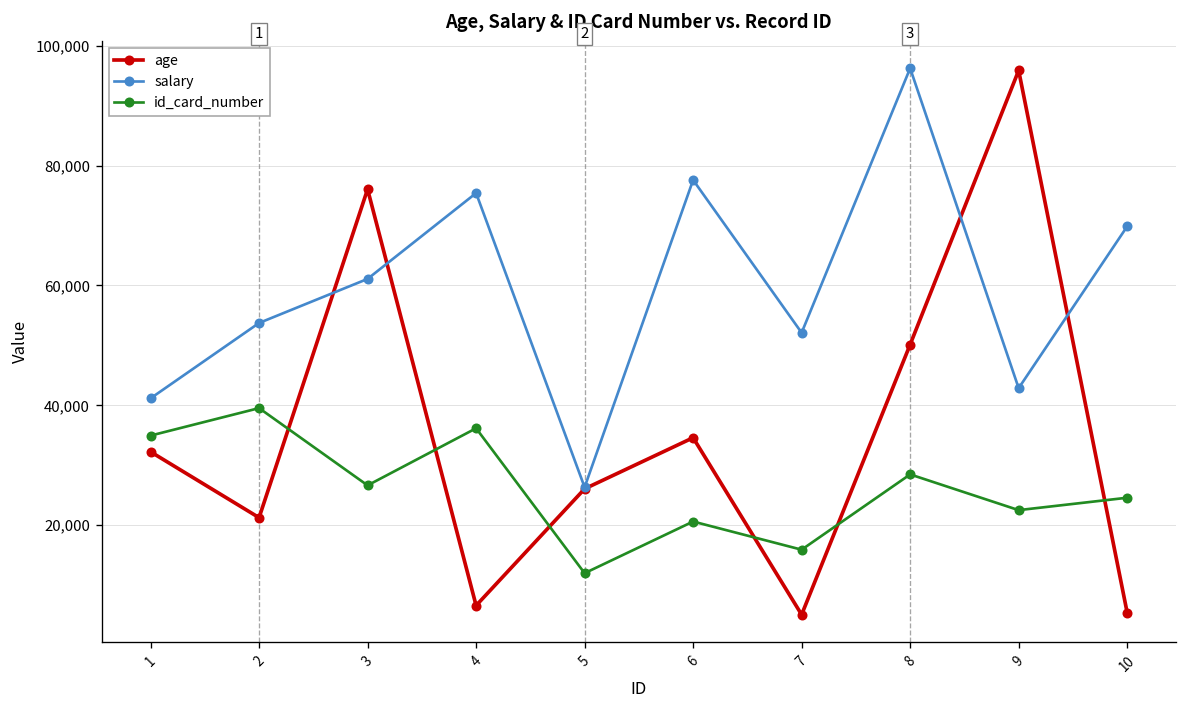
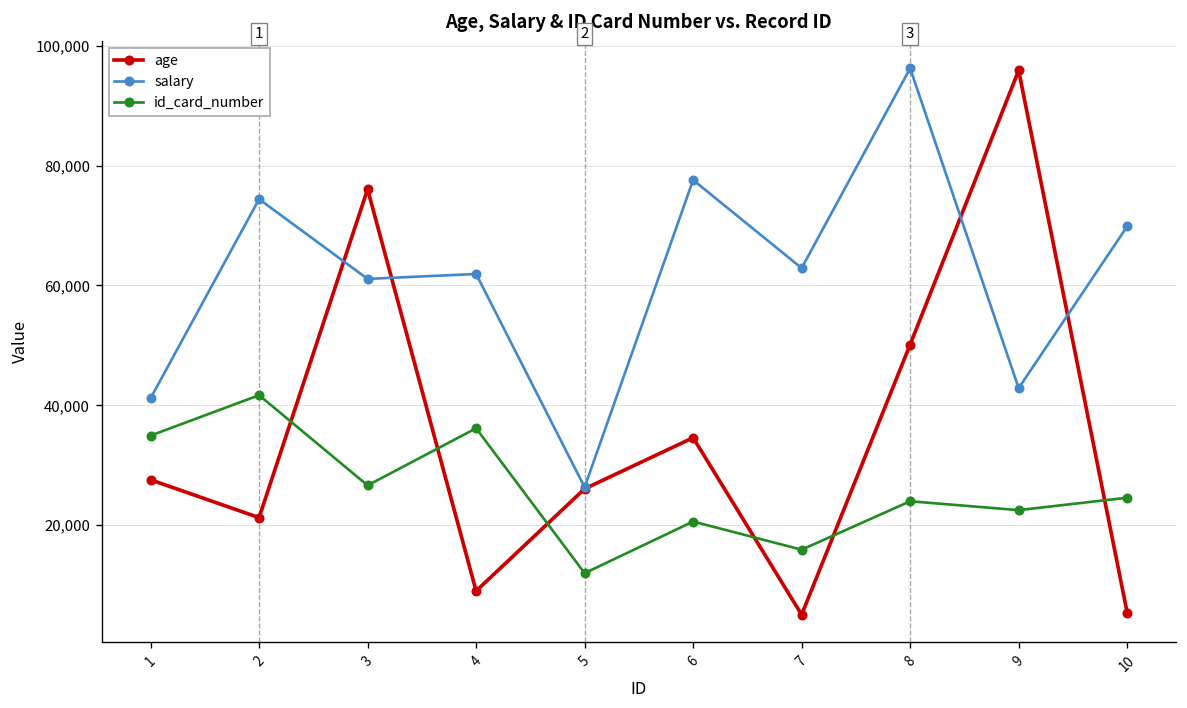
  {
    "age": {
-     "1": "32,000",
+     "1": "28,000",
      "2": "21,000",
      "3": "76,000",
-     "4": "7,000",
+     "4": "9,000",
      "6": "35,000",
      "7": "5,000",
      "8": "50,000",
      "9": "96,000",
      "10": "5,000"
    },
    "salary": {
      "1": "41,000",
-     "2": "54,000",
+     "2": "74,000",
      "3": "61,000",
-     "4": "75,000",
+     "4": "62,000",
      "6": "78,000",
-     "7": "52,000",
+     "7": "63,000",
      "9": "43,000",
      "10": "70,000"
    },
    "id_card_number": {
      "1": "35,000",
-     "2": "40,000",
+     "2": "42,000",
      "3": "27,000",
      "4": "36,000",
      "5": "12,000",
      "6": "21,000",
      "7": "16,000",
-     "8": "28,000",
+     "8": "24,000",
      "9": "23,000",
      "10": "25,000"
    }
  }
